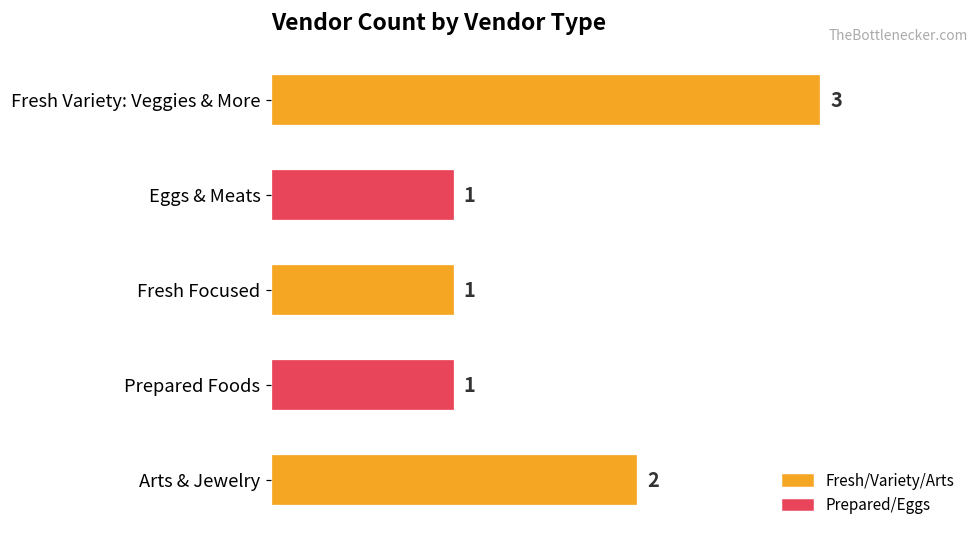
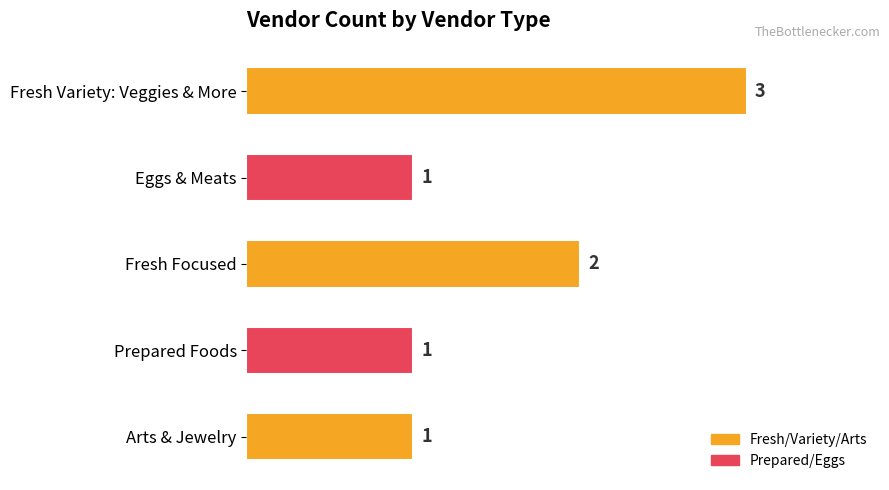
  {
    "Fresh Variety: Veggies & More": 3,
    "Eggs & Meats": 1,
-   "Fresh Focused": 1,
+   "Fresh Focused": 2,
    "Prepared Foods": 1,
-   "Arts & Jewelry": 2
+   "Arts & Jewelry": 1
  }
